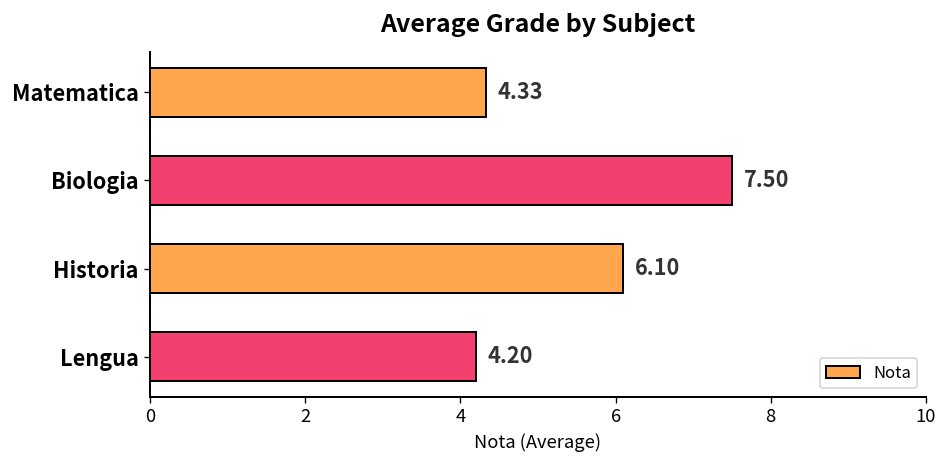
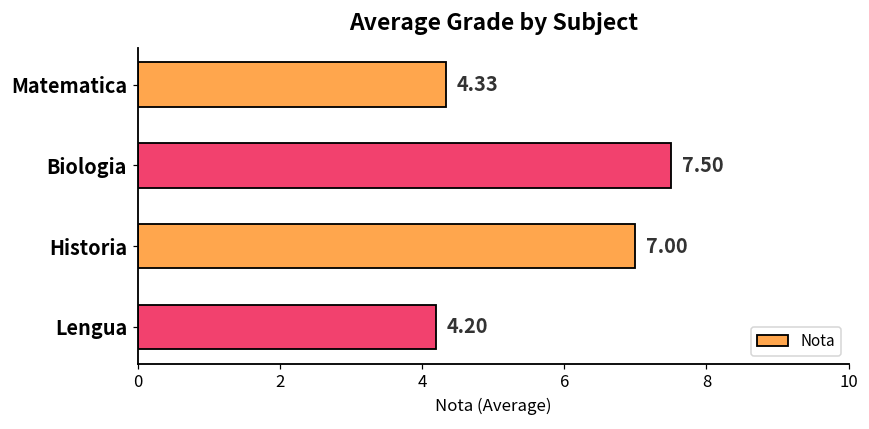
  {
    "Matematica": 4.33,
    "Biologia": 7.50,
-   "Historia": 6.10,
+   "Historia": 7.00,
    "Lengua": 4.20
  }
